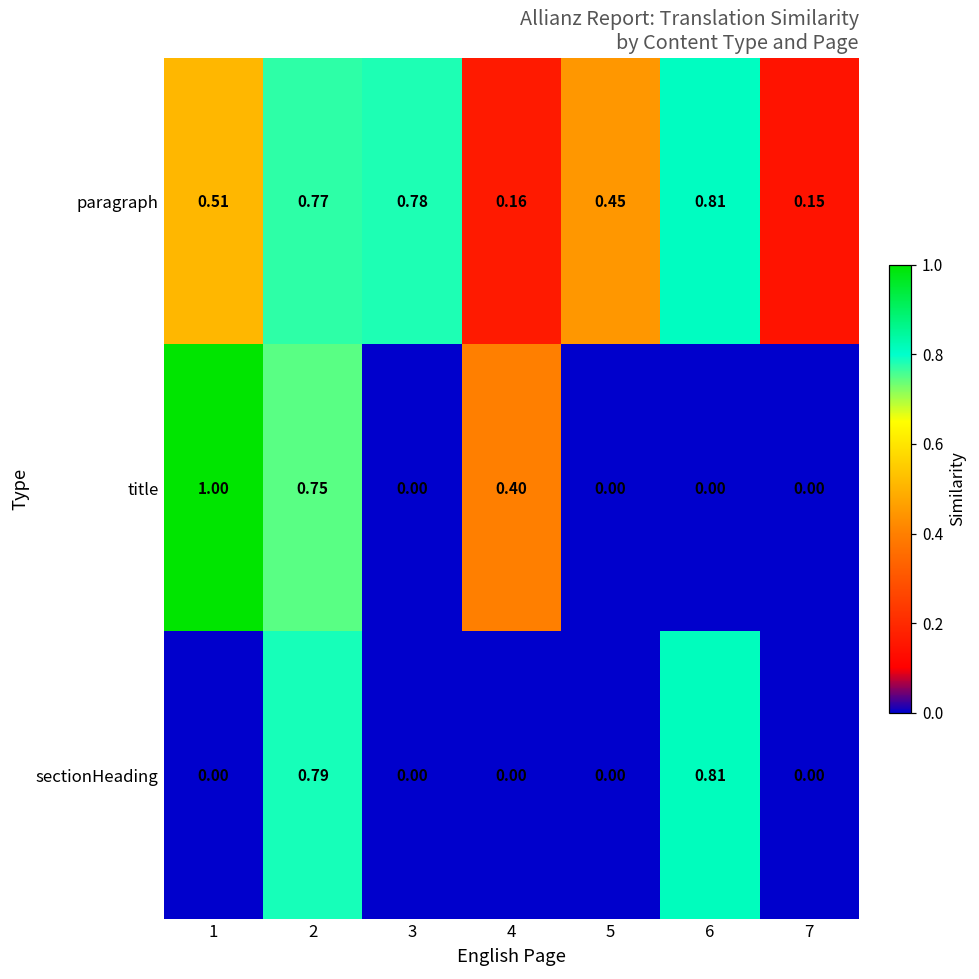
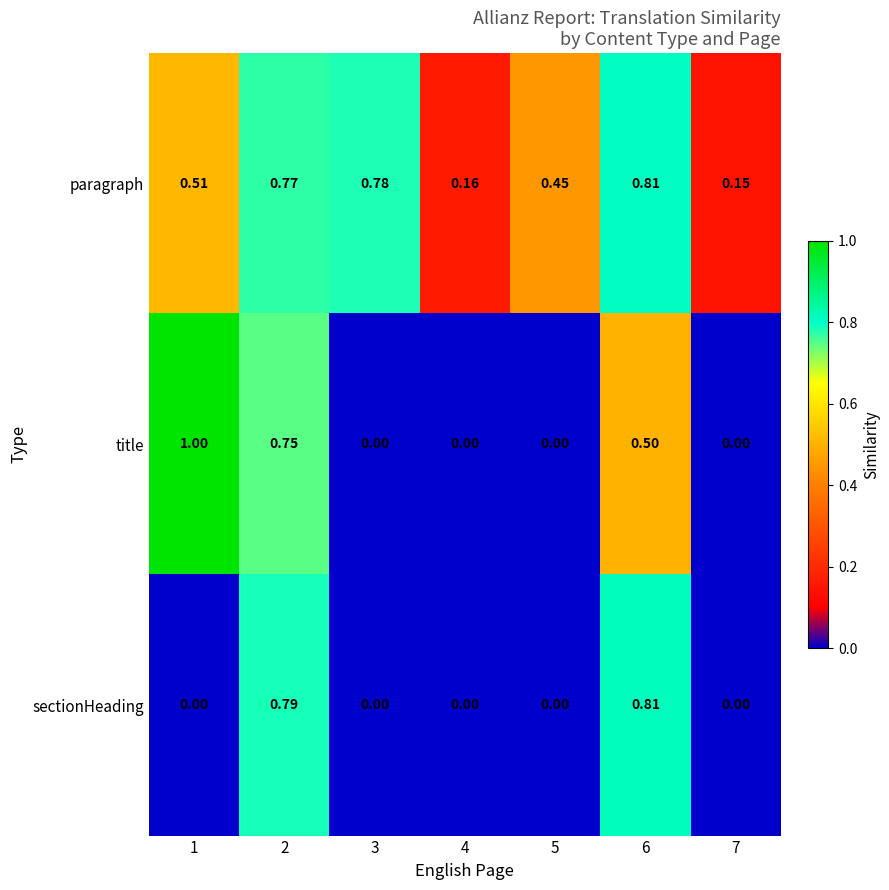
  {
    "paragraph": {
      "1": 0.51,
      "2": 0.77,
      "3": 0.78,
      "4": 0.16,
      "5": 0.45,
      "6": 0.81,
      "7": 0.15
    },
    "title": {
      "1": 1.00,
      "2": 0.75,
      "3": 0.00,
-     "4": 0.40,
+     "4": 0.00,
      "5": 0.00,
-     "6": 0.00,
+     "6": 0.50,
      "7": 0.00
    },
    "sectionHeading": {
      "1": 0.00,
      "2": 0.79,
      "3": 0.00,
      "4": 0.00,
      "5": 0.00,
      "6": 0.81,
      "7": 0.00
    }
  }
